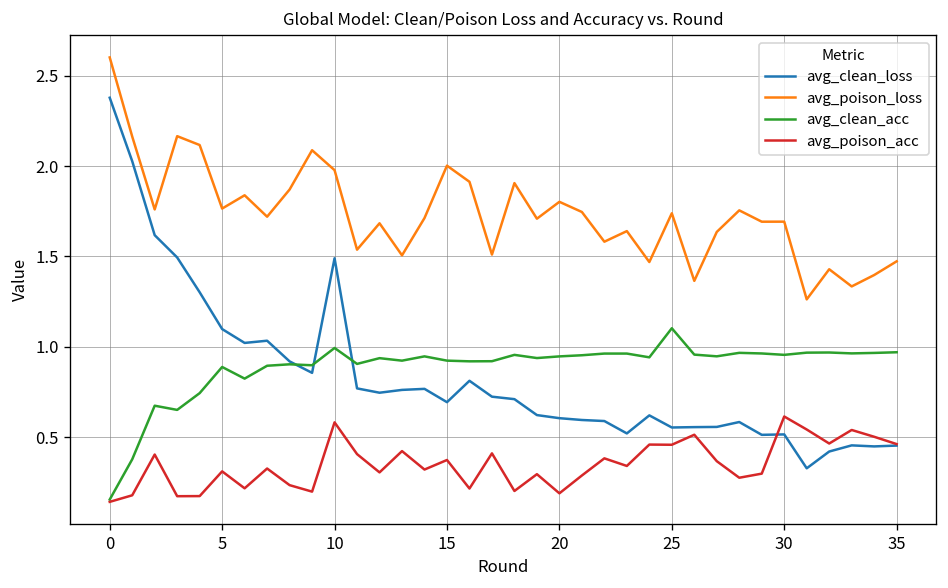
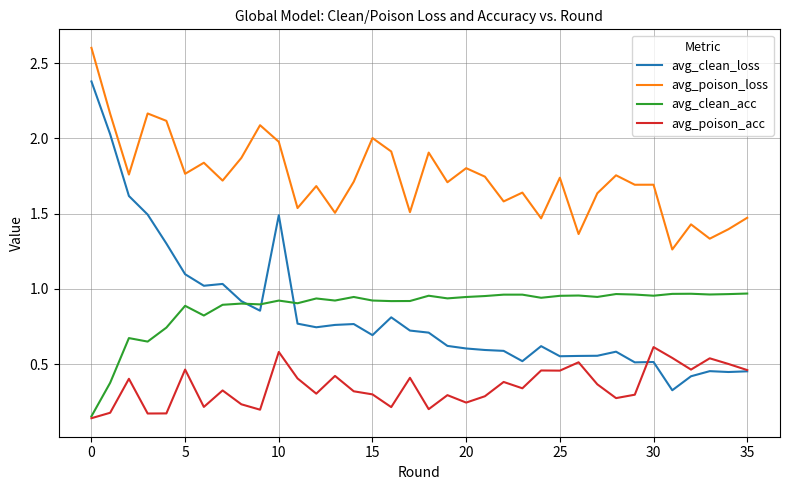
  {
    "avg_clean_loss": {
      "0": 2.38,
      "5": 1.10,
      "10": 1.49,
      "15": 0.69,
      "20": 0.60,
      "25": 0.55,
      "30": 0.52
    },
    "avg_poison_loss": {
      "0": 2.60,
      "5": 1.76,
      "10": 1.98,
      "15": 2.00,
      "20": 1.80,
      "25": 1.74,
      "30": 1.69,
      "35": 1.47
    },
    "avg_clean_acc": {
      "5": 0.89,
-     "10": 0.99,
+     "10": 0.92,
      "15": 0.92,
      "20": 0.95,
-     "25": 1.10,
+     "25": 0.95,
      "30": 0.96,
      "35": 0.97
    },
    "avg_poison_acc": {
-     "5": 0.31,
+     "5": 0.47,
      "10": 0.58,
-     "15": 0.37,
-     "20": 0.19,
+     "15": 0.30,
+     "20": 0.25,
      "25": 0.46,
      "30": 0.61
    }
  }
